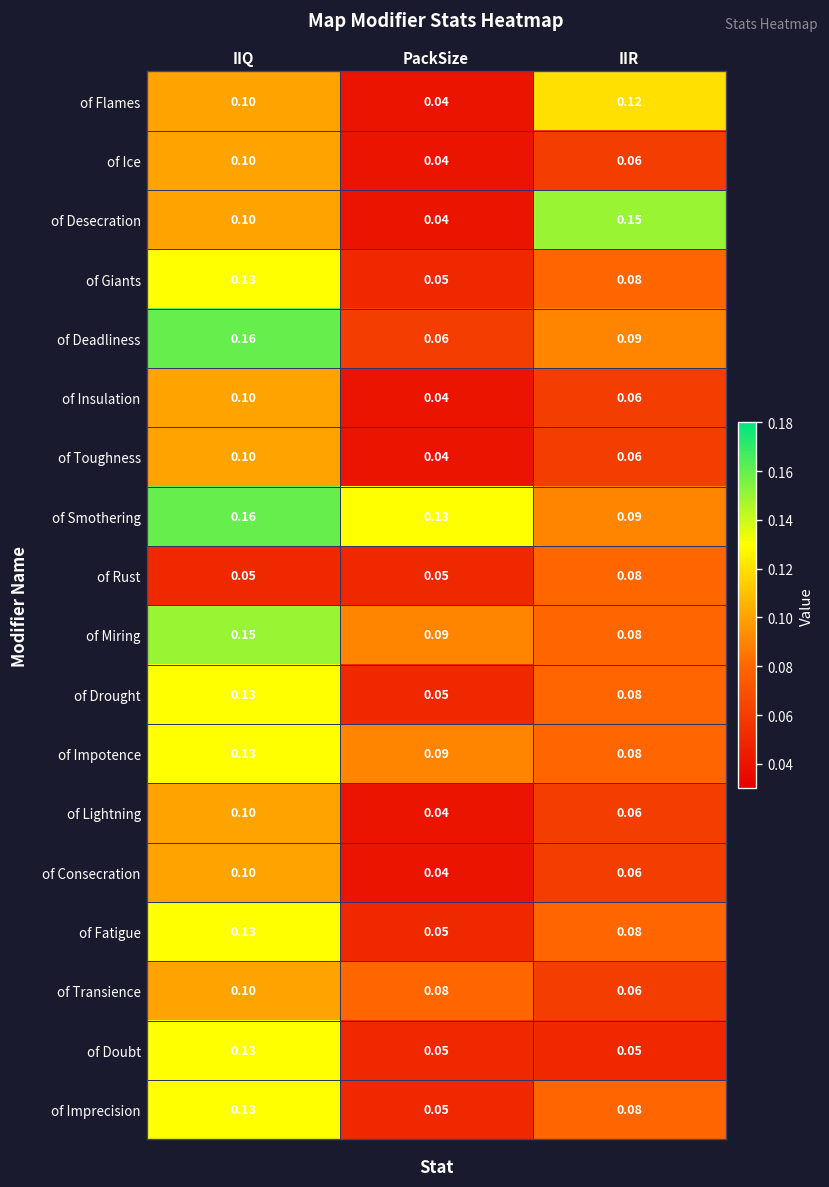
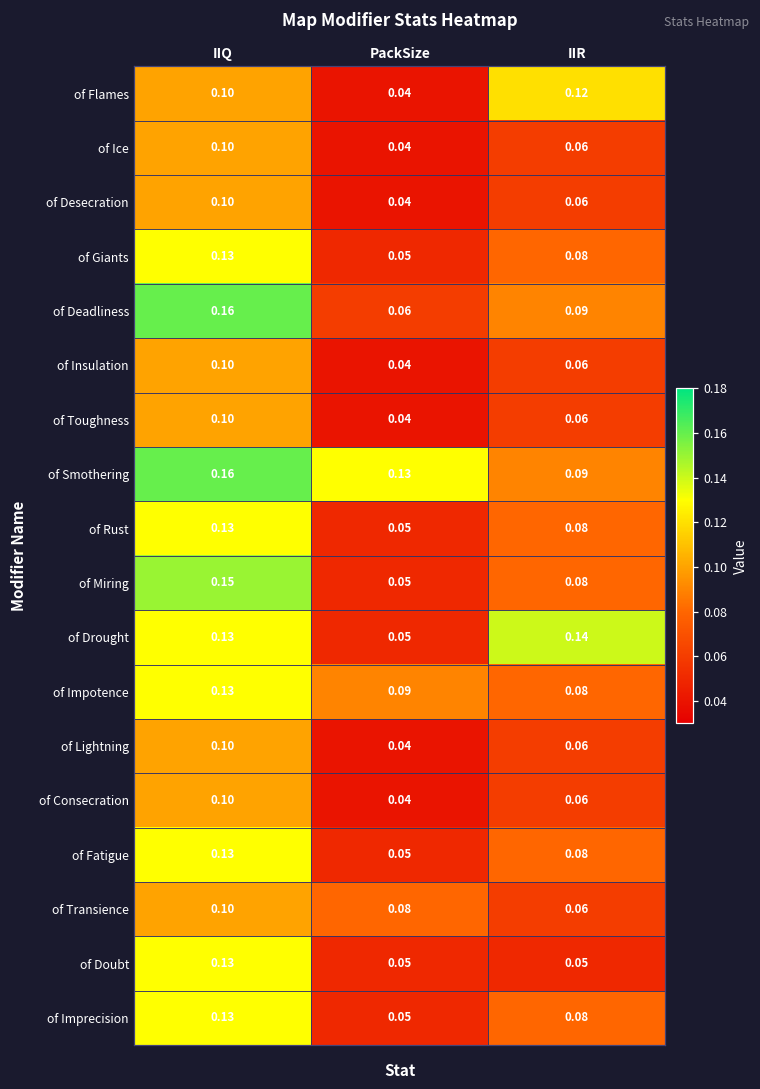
  {
    "of Flames": {
      "IIQ": 0.10,
      "PackSize": 0.04,
      "IIR": 0.12
    },
    "of Ice": {
      "IIQ": 0.10,
      "PackSize": 0.04,
      "IIR": 0.06
    },
    "of Desecration": {
      "IIQ": 0.10,
      "PackSize": 0.04,
-     "IIR": 0.15
+     "IIR": 0.06
    },
    "of Giants": {
      "IIQ": 0.13,
      "PackSize": 0.05,
      "IIR": 0.08
    },
    "of Deadliness": {
      "IIQ": 0.16,
      "PackSize": 0.06,
      "IIR": 0.09
    },
    "of Insulation": {
      "IIQ": 0.10,
      "PackSize": 0.04,
      "IIR": 0.06
    },
    "of Toughness": {
      "IIQ": 0.10,
      "PackSize": 0.04,
      "IIR": 0.06
    },
    "of Smothering": {
      "IIQ": 0.16,
      "PackSize": 0.13,
      "IIR": 0.09
    },
    "of Rust": {
-     "IIQ": 0.05,
+     "IIQ": 0.13,
      "PackSize": 0.05,
      "IIR": 0.08
    },
    "of Miring": {
      "IIQ": 0.15,
-     "PackSize": 0.09,
+     "PackSize": 0.05,
      "IIR": 0.08
    },
    "of Drought": {
      "IIQ": 0.13,
      "PackSize": 0.05,
-     "IIR": 0.08
+     "IIR": 0.14
    },
    "of Impotence": {
      "IIQ": 0.13,
      "PackSize": 0.09,
      "IIR": 0.08
    },
    "of Lightning": {
      "IIQ": 0.10,
      "PackSize": 0.04,
      "IIR": 0.06
    },
    "of Consecration": {
      "IIQ": 0.10,
      "PackSize": 0.04,
      "IIR": 0.06
    },
    "of Fatigue": {
      "IIQ": 0.13,
      "PackSize": 0.05,
      "IIR": 0.08
    },
    "of Transience": {
      "IIQ": 0.10,
      "PackSize": 0.08,
      "IIR": 0.06
    },
    "of Doubt": {
      "IIQ": 0.13,
      "PackSize": 0.05,
      "IIR": 0.05
    },
    "of Imprecision": {
      "IIQ": 0.13,
      "PackSize": 0.05,
      "IIR": 0.08
    }
  }
